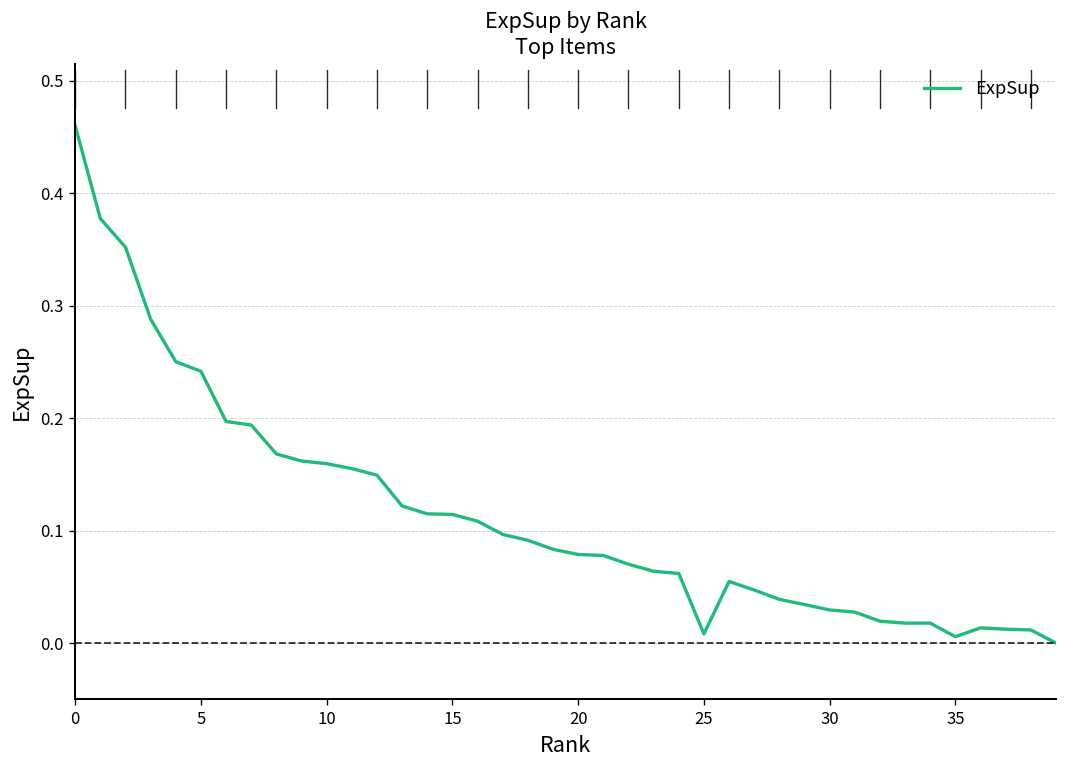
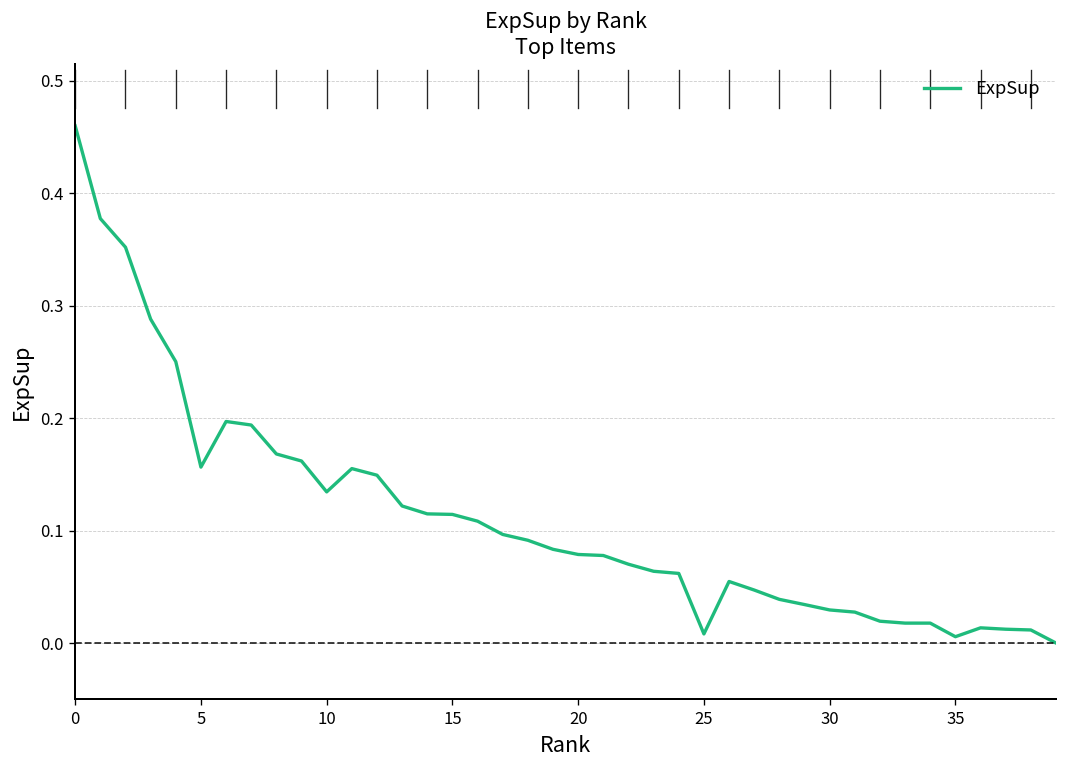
  {
    "0": 0.46,
-   "5": 0.24,
-   "10": 0.16,
+   "5": 0.16,
+   "10": 0.13,
    "15": 0.11,
    "20": 0.08,
    "25": 0.01,
    "30": 0.03,
    "35": 0.01
  }
